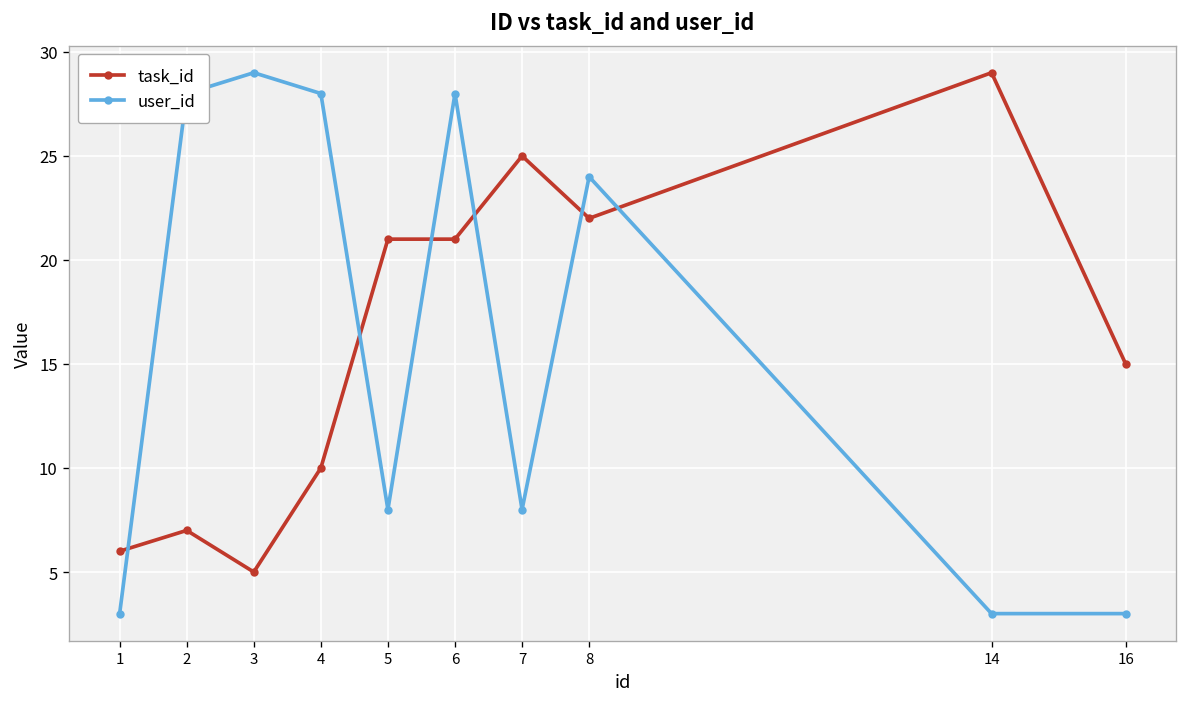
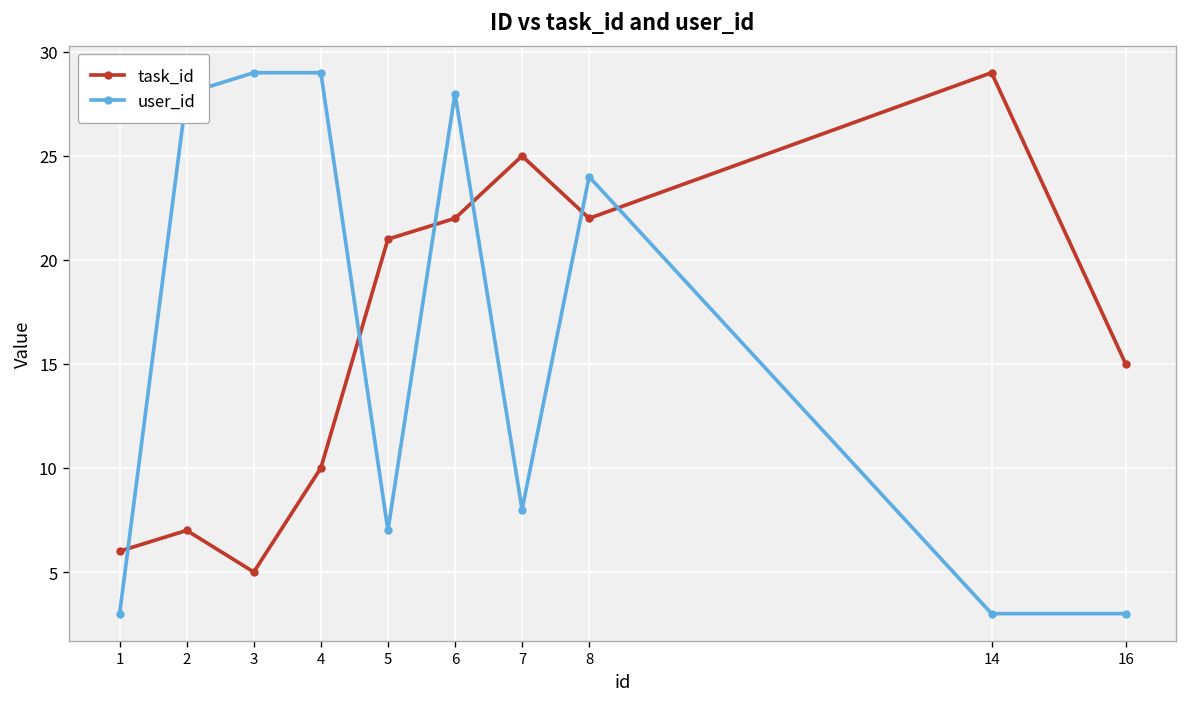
  {
    "task_id": {
      "1": 6,
      "2": 7,
      "3": 5,
      "4": 10,
      "5": 21,
-     "6": 21,
+     "6": 22,
      "7": 25,
      "8": 22,
      "14": 29,
      "16": 15
    },
    "user_id": {
      "1": 3,
      "3": 29,
-     "4": 28,
-     "5": 8,
+     "4": 29,
+     "5": 7,
      "6": 28,
      "7": 8,
      "8": 24,
      "14": 3,
      "16": 3
    }
  }
